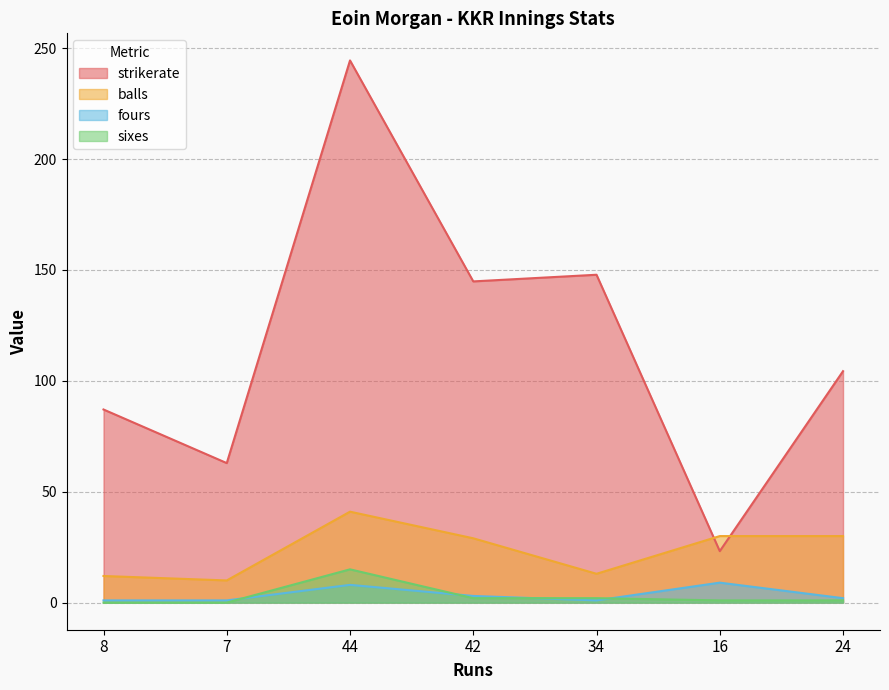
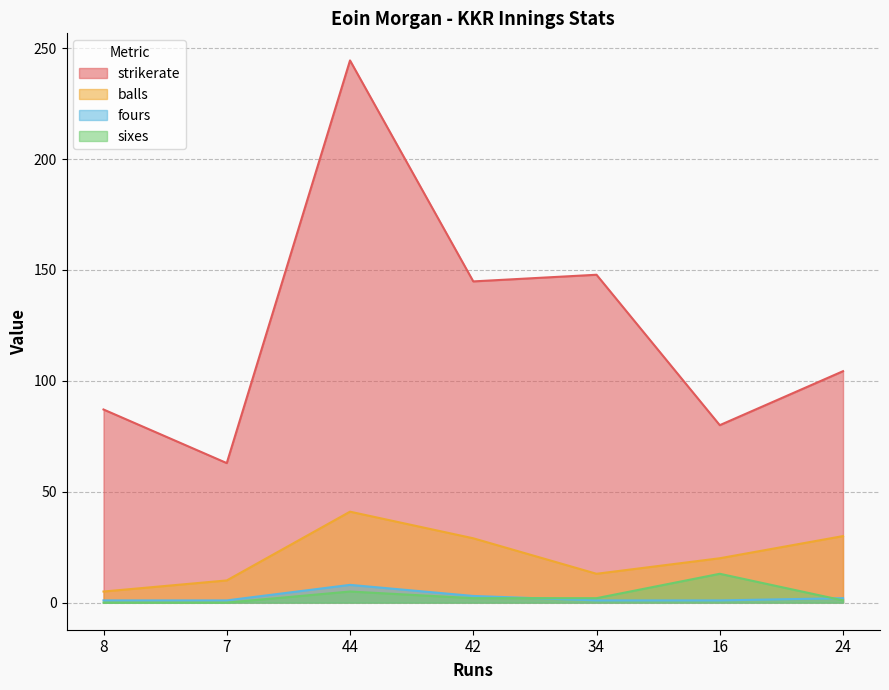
  {
    "strikerate": {
      "8": 87,
      "7": 63,
      "44": 244,
      "42": 145,
      "34": 148,
-     "16": 23,
+     "16": 80,
      "24": 104
    },
    "balls": {
-     "8": 12,
+     "8": 5,
      "7": 10,
      "44": 41,
      "42": 29,
      "34": 13,
-     "16": 30,
+     "16": 20,
      "24": 30
    },
    "fours": {
      "44": 8,
-     "16": 9
+     "16": 1
    },
    "sixes": {
-     "44": 15,
-     "16": 1
+     "44": 5,
+     "16": 13
    }
  }
